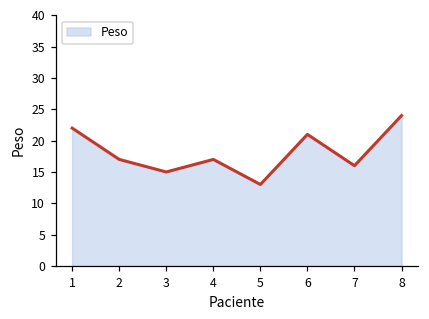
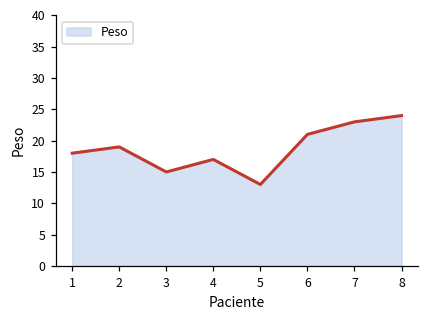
  {
-   "1": 22,
-   "2": 17,
+   "1": 18,
+   "2": 19,
    "3": 15,
    "4": 17,
    "5": 13,
    "6": 21,
-   "7": 16,
+   "7": 23,
    "8": 24
  }
